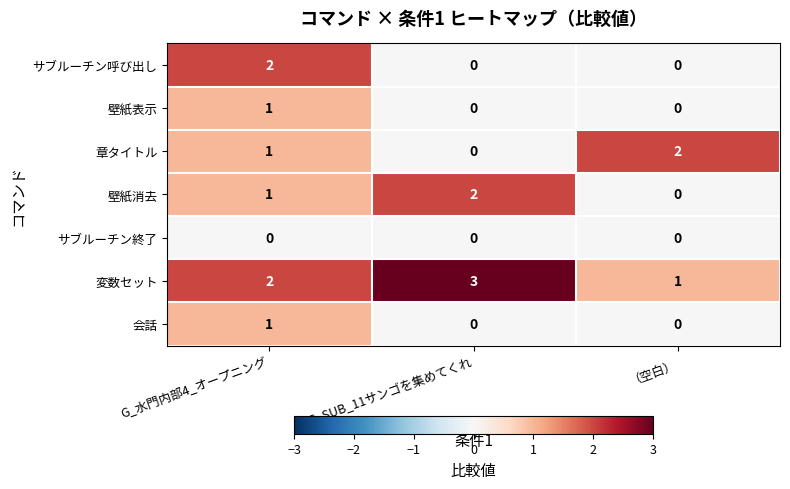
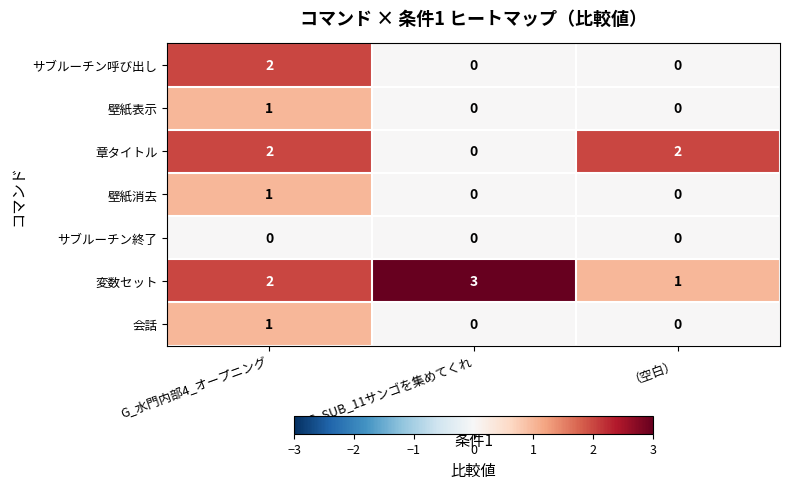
  {
    "サブルーチン呼び出し": {
      "G_水門内部4_オープニング": 2,
      "G_SUB_11サンゴを集めてくれ": 0,
      "（空白）": 0
    },
    "壁紙表示": {
      "G_水門内部4_オープニング": 1,
      "G_SUB_11サンゴを集めてくれ": 0,
      "（空白）": 0
    },
    "章タイトル": {
-     "G_水門内部4_オープニング": 1,
+     "G_水門内部4_オープニング": 2,
      "G_SUB_11サンゴを集めてくれ": 0,
      "（空白）": 2
    },
    "壁紙消去": {
      "G_水門内部4_オープニング": 1,
-     "G_SUB_11サンゴを集めてくれ": 2,
+     "G_SUB_11サンゴを集めてくれ": 0,
      "（空白）": 0
    },
    "サブルーチン終了": {
      "G_水門内部4_オープニング": 0,
      "G_SUB_11サンゴを集めてくれ": 0,
      "（空白）": 0
    },
    "変数セット": {
      "G_水門内部4_オープニング": 2,
      "G_SUB_11サンゴを集めてくれ": 3,
      "（空白）": 1
    },
    "会話": {
      "G_水門内部4_オープニング": 1,
      "G_SUB_11サンゴを集めてくれ": 0,
      "（空白）": 0
    }
  }
